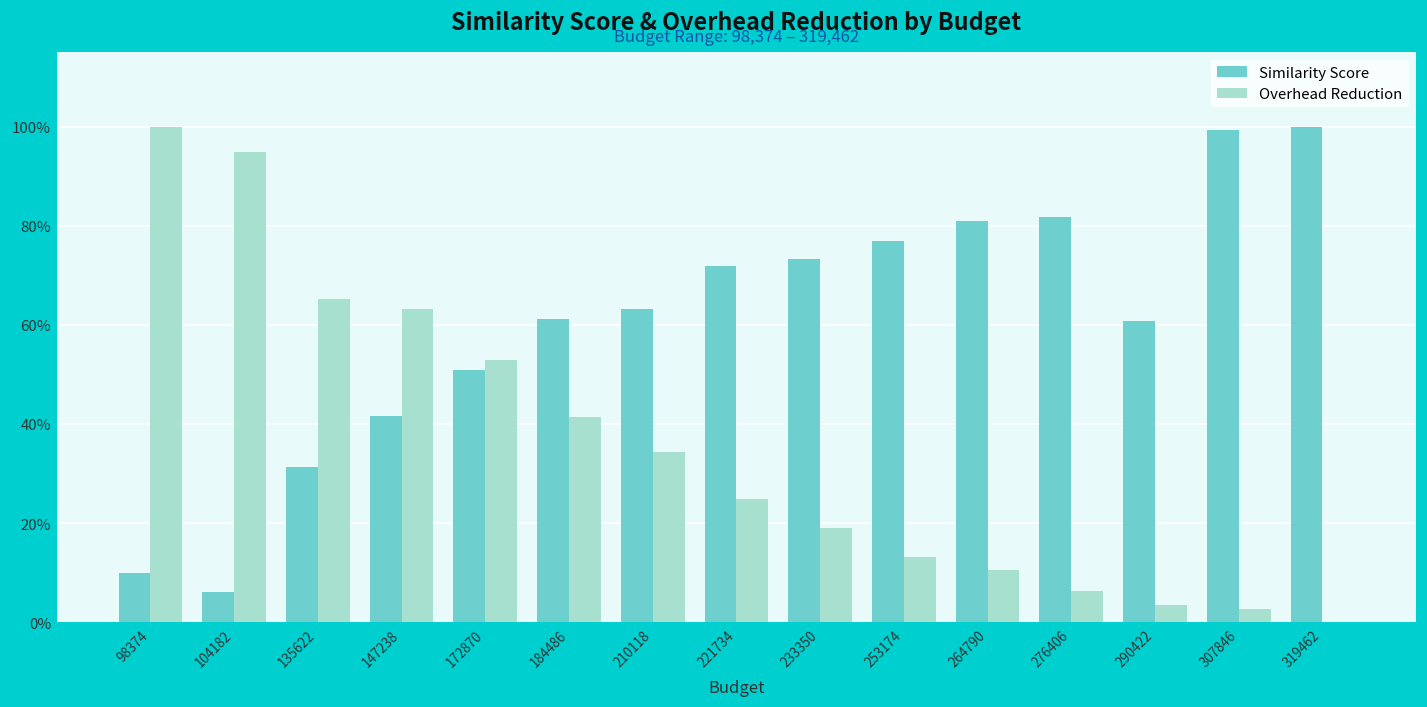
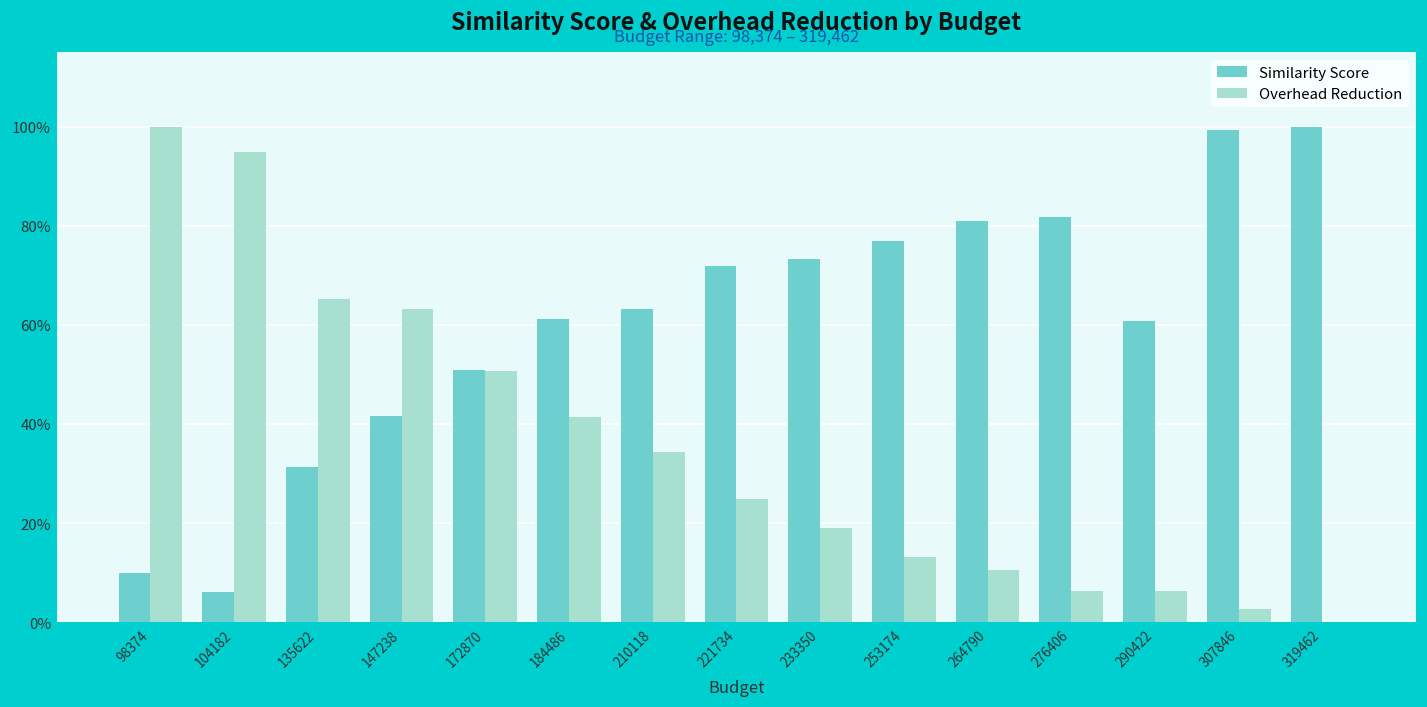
  {
    "Similarity Score": {
      "98374": "10%",
      "104182": "6%",
      "135622": "31%",
      "147238": "42%",
      "172870": "51%",
      "184486": "61%",
      "210118": "63%",
      "221734": "72%",
      "233350": "73%",
      "253174": "77%",
      "264790": "81%",
      "276406": "82%",
      "290422": "61%",
      "307846": "99%",
      "319462": "100%"
    },
    "Overhead Reduction": {
      "98374": "100%",
      "104182": "95%",
      "135622": "65%",
      "147238": "63%",
-     "172870": "53%",
+     "172870": "51%",
      "184486": "41%",
      "210118": "34%",
      "221734": "25%",
      "233350": "19%",
      "253174": "13%",
      "264790": "11%",
      "276406": "6%",
-     "290422": "3%",
+     "290422": "6%",
      "307846": "3%",
      "319462": "0%"
    }
  }
